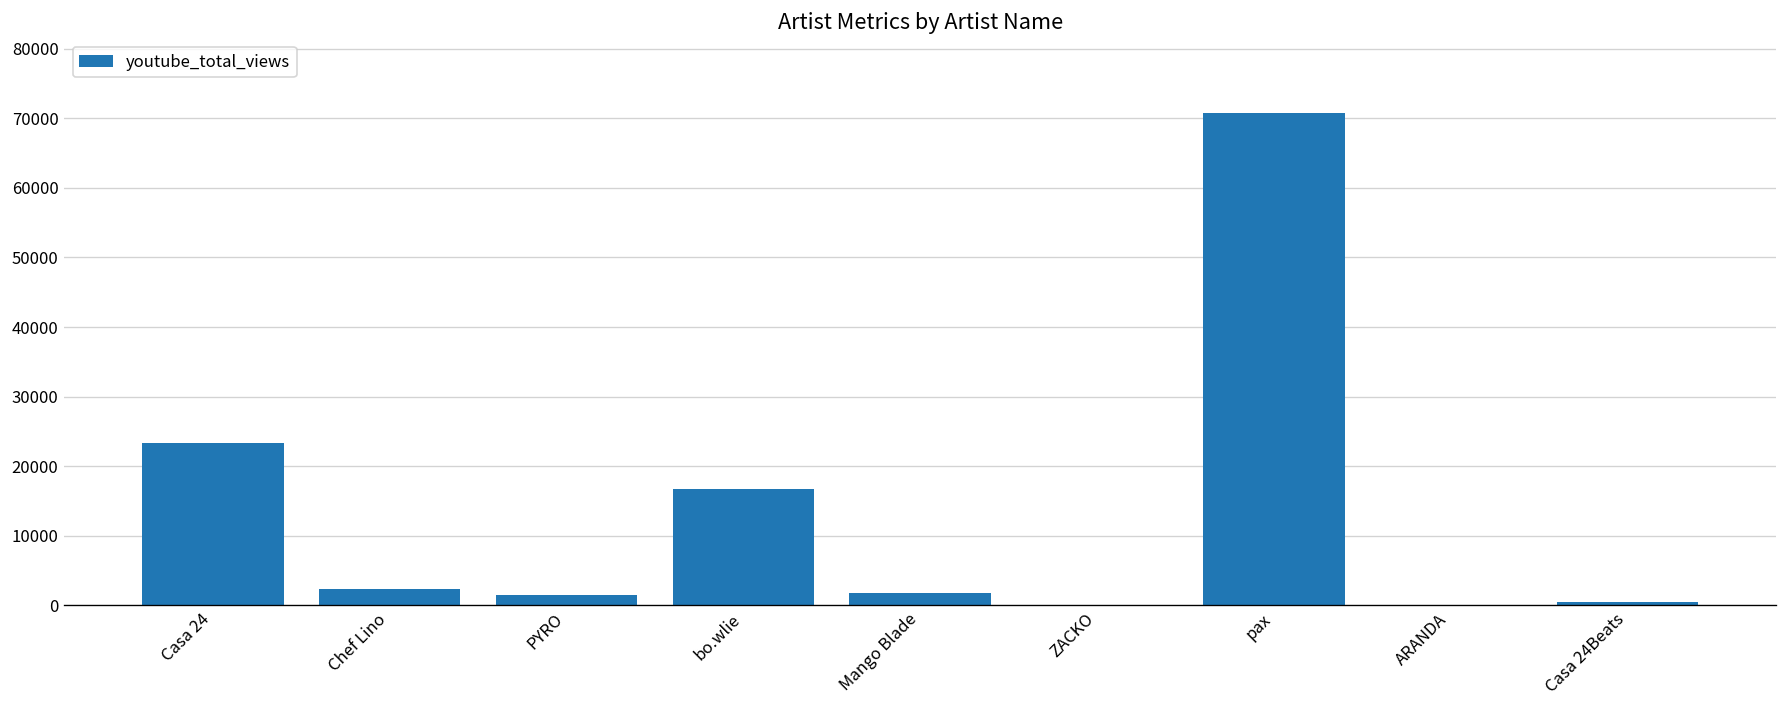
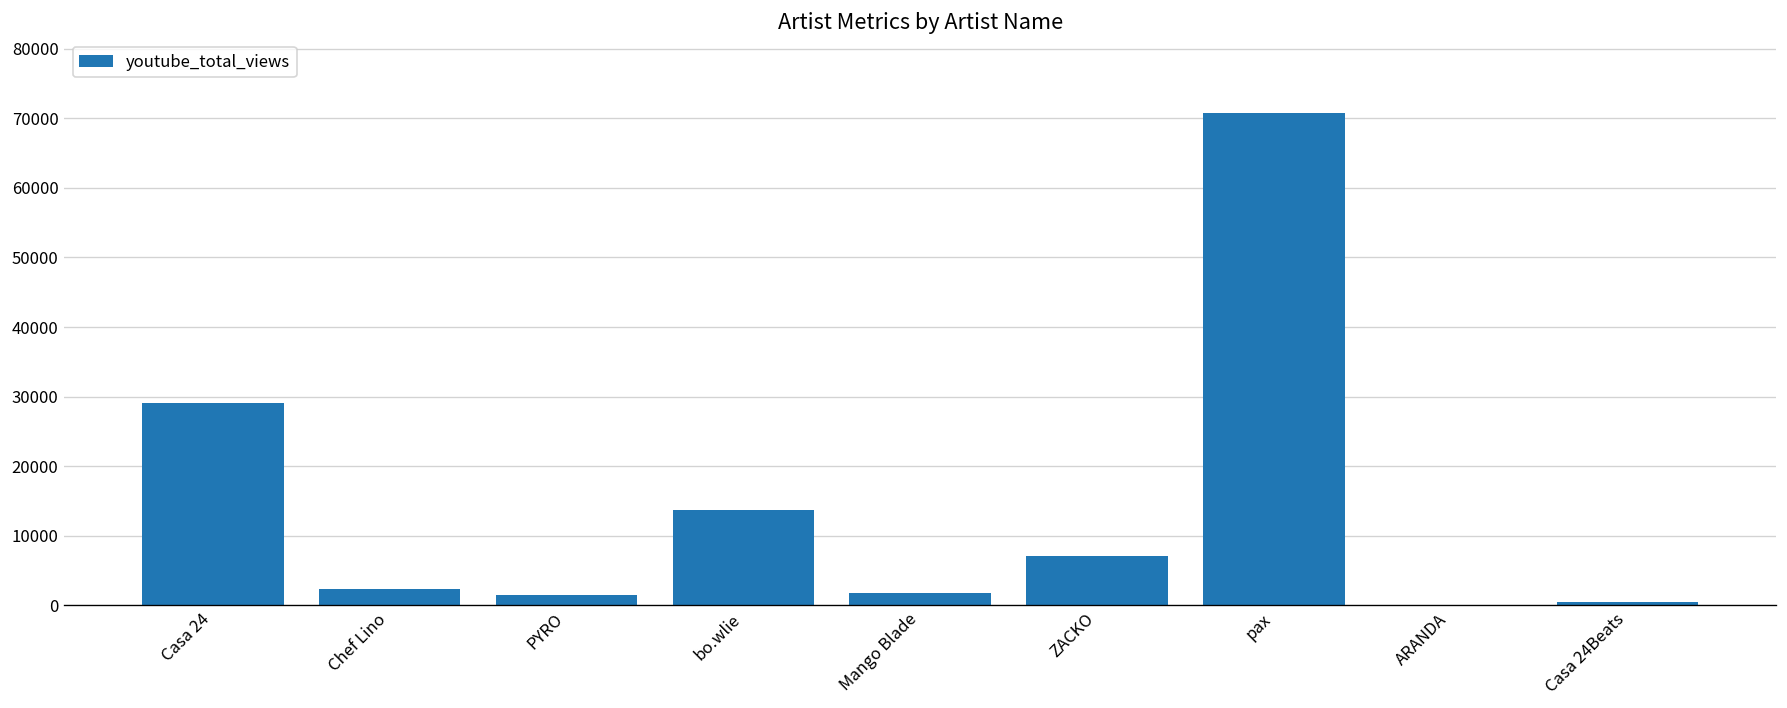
  {
-   "Casa 24": 23000,
+   "Casa 24": 29000,
    "Chef Lino": 2000,
    "PYRO": 1000,
-   "bo.wlie": 17000,
+   "bo.wlie": 14000,
    "Mango Blade": 2000,
-   "ZACKO": 0,
+   "ZACKO": 7000,
    "pax": 71000,
    "ARANDA": 0,
    "Casa 24Beats": 1000
  }
